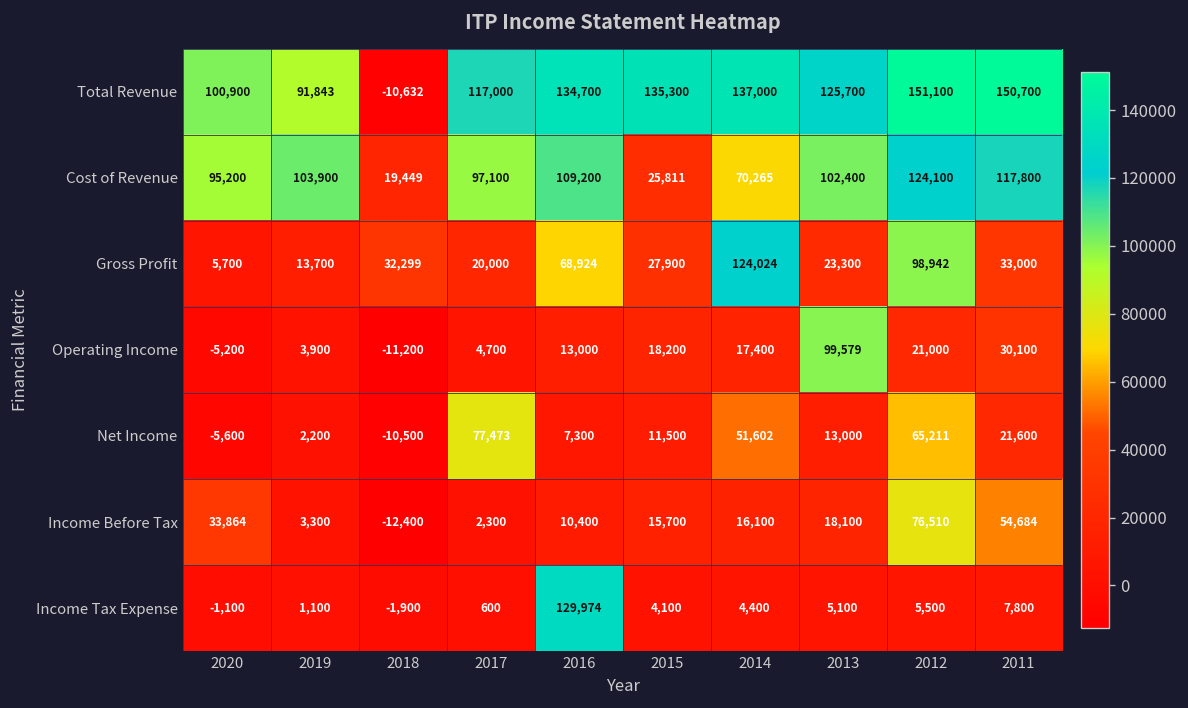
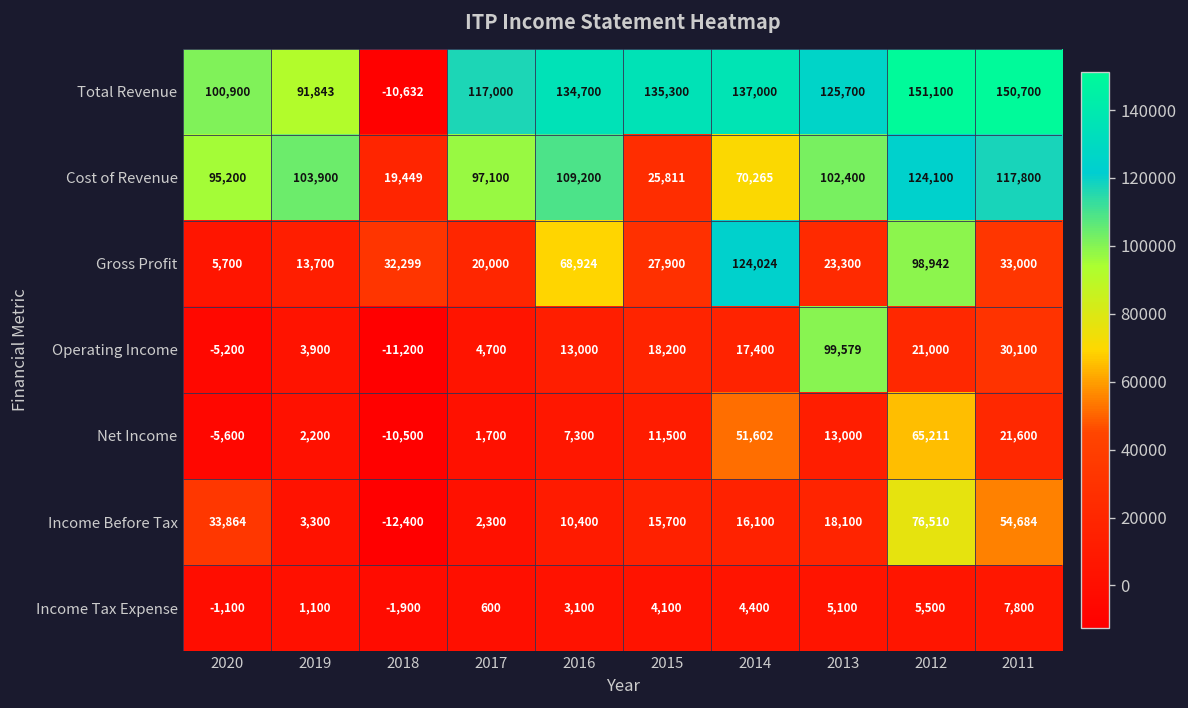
  {
    "Total Revenue": {
      "2020": "100,900",
      "2019": "91,843",
      "2018": "-10,632",
      "2017": "117,000",
      "2016": "134,700",
      "2015": "135,300",
      "2014": "137,000",
      "2013": "125,700",
      "2012": "151,100",
      "2011": "150,700"
    },
    "Cost of Revenue": {
      "2020": "95,200",
      "2019": "103,900",
      "2018": "19,449",
      "2017": "97,100",
      "2016": "109,200",
      "2015": "25,811",
      "2014": "70,265",
      "2013": "102,400",
      "2012": "124,100",
      "2011": "117,800"
    },
    "Gross Profit": {
      "2020": "5,700",
      "2019": "13,700",
      "2018": "32,299",
      "2017": "20,000",
      "2016": "68,924",
      "2015": "27,900",
      "2014": "124,024",
      "2013": "23,300",
      "2012": "98,942",
      "2011": "33,000"
    },
    "Operating Income": {
      "2020": "-5,200",
      "2019": "3,900",
      "2018": "-11,200",
      "2017": "4,700",
      "2016": "13,000",
      "2015": "18,200",
      "2014": "17,400",
      "2013": "99,579",
      "2012": "21,000",
      "2011": "30,100"
    },
    "Net Income": {
      "2020": "-5,600",
      "2019": "2,200",
      "2018": "-10,500",
-     "2017": "77,473",
+     "2017": "1,700",
      "2016": "7,300",
      "2015": "11,500",
      "2014": "51,602",
      "2013": "13,000",
      "2012": "65,211",
      "2011": "21,600"
    },
    "Income Before Tax": {
      "2020": "33,864",
      "2019": "3,300",
      "2018": "-12,400",
      "2017": "2,300",
      "2016": "10,400",
      "2015": "15,700",
      "2014": "16,100",
      "2013": "18,100",
      "2012": "76,510",
      "2011": "54,684"
    },
    "Income Tax Expense": {
      "2020": "-1,100",
      "2019": "1,100",
      "2018": "-1,900",
      "2017": "600",
-     "2016": "129,974",
+     "2016": "3,100",
      "2015": "4,100",
      "2014": "4,400",
      "2013": "5,100",
      "2012": "5,500",
      "2011": "7,800"
    }
  }
